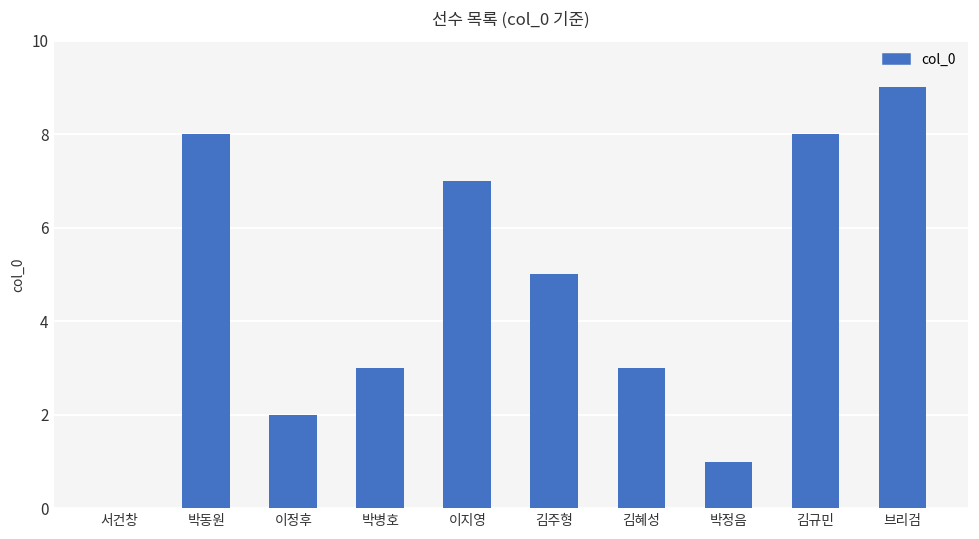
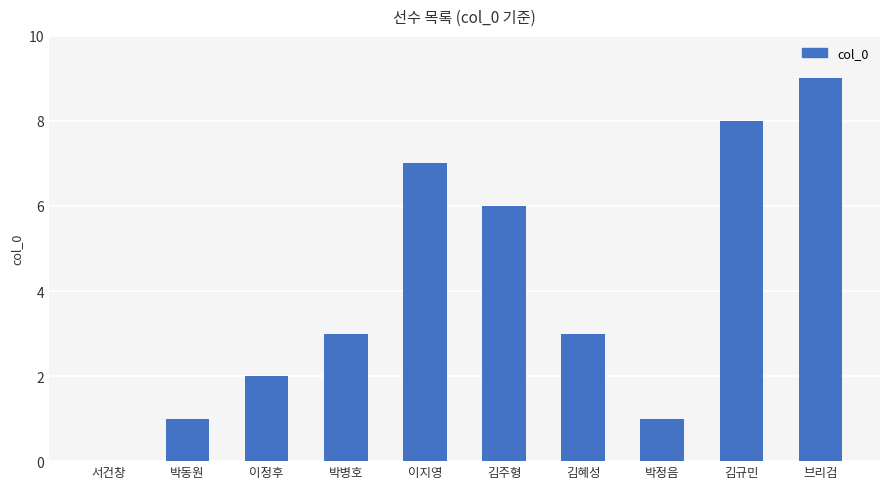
  {
    "서건창": 0,
-   "박동원": 8,
+   "박동원": 1,
    "이정후": 2,
    "박병호": 3,
    "이지영": 7,
-   "김주형": 5,
+   "김주형": 6,
    "김혜성": 3,
    "박정음": 1,
    "김규민": 8,
    "브리검": 9
  }
